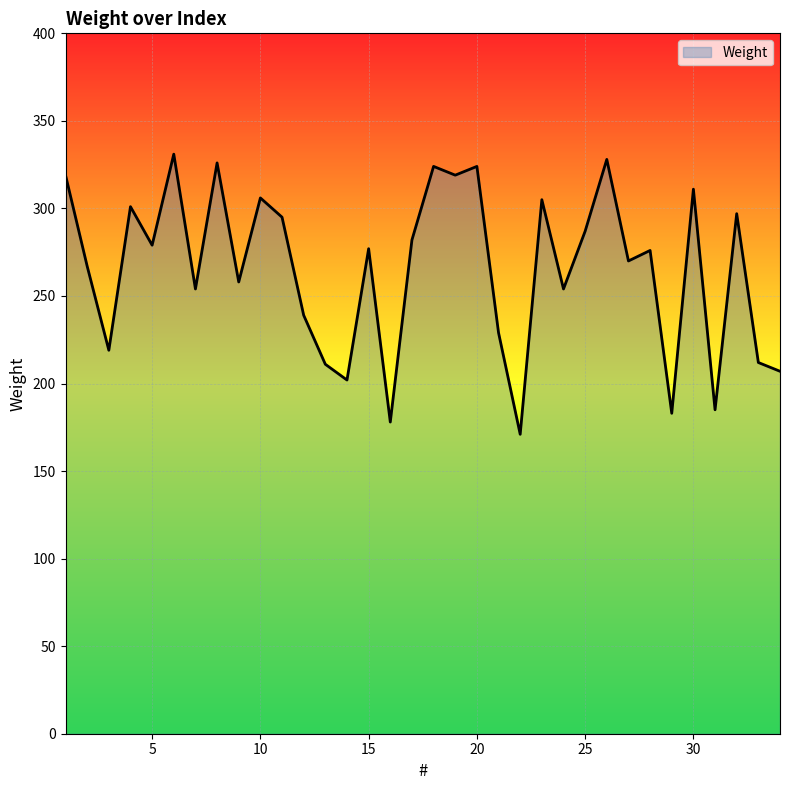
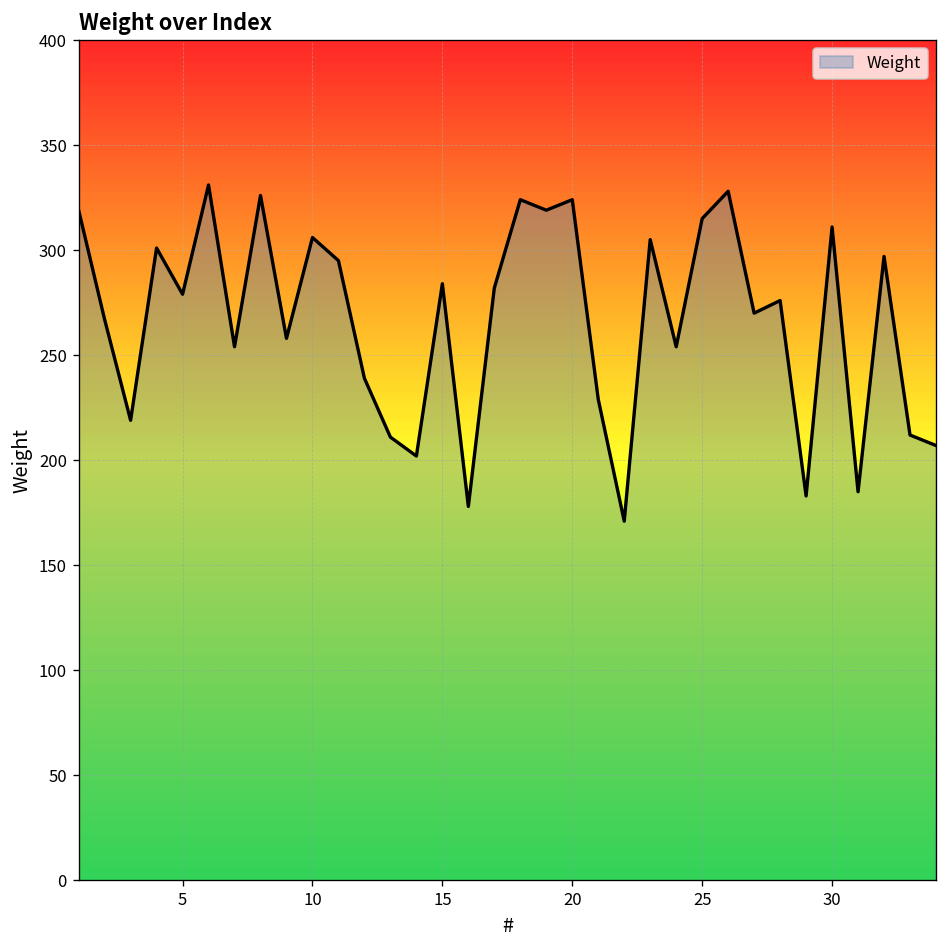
  {
    "5": 279,
    "10": 306,
-   "15": 277,
+   "15": 284,
    "20": 324,
-   "25": 287,
+   "25": 315,
    "30": 311
  }
